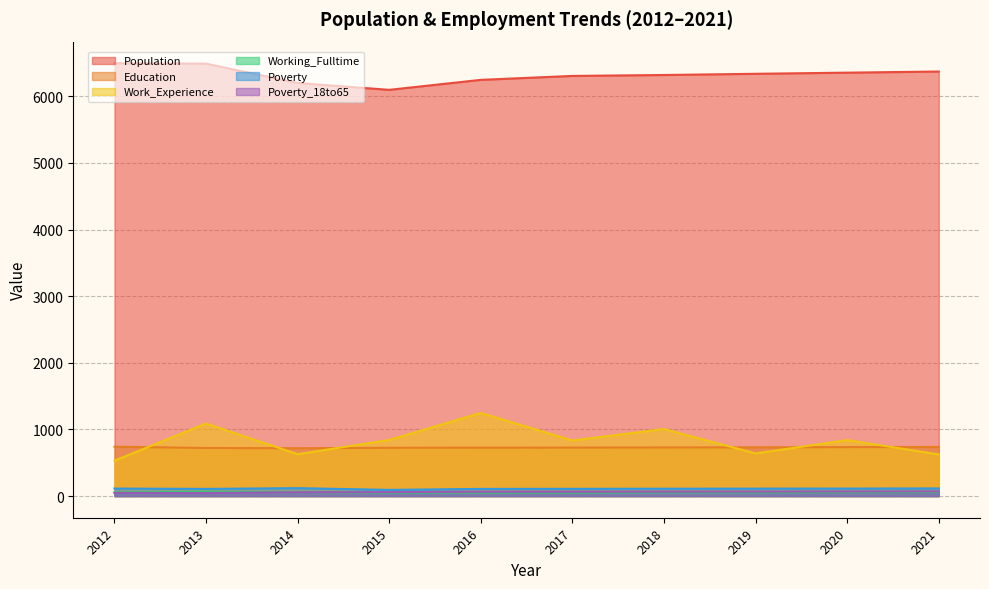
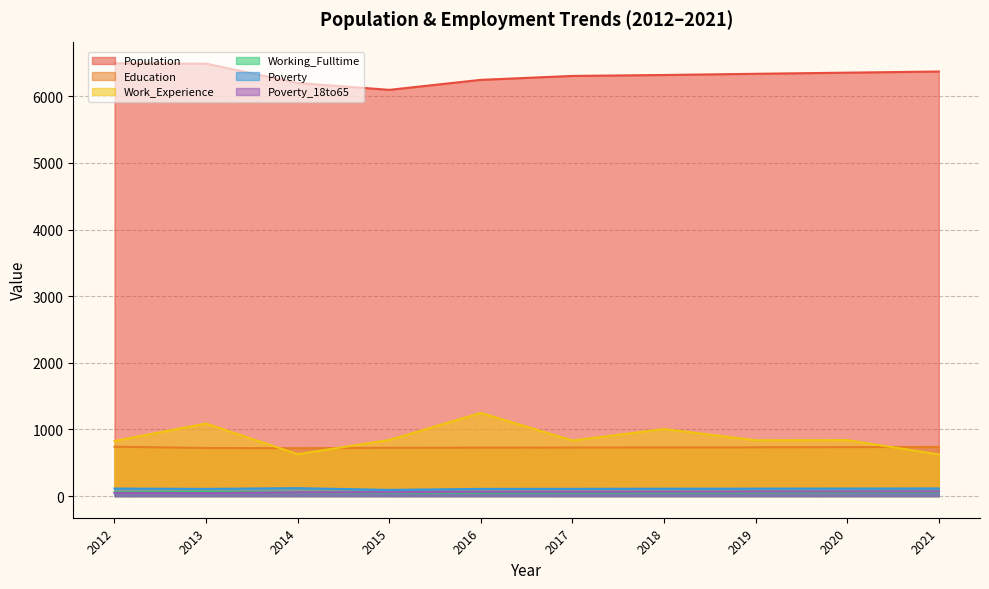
  {
    "Work_Experience": {
-     "2012": 500,
+     "2012": 800,
      "2013": 1100,
      "2014": 600,
      "2015": 800,
      "2016": 1200,
      "2017": 800,
      "2018": 1000,
-     "2019": 600,
+     "2019": 800,
      "2020": 800,
      "2021": 600
    },
    "Poverty": {
      "2012": 100,
      "2013": 100,
      "2014": 100,
      "2016": 100,
      "2017": 100,
      "2018": 100,
      "2019": 100,
      "2020": 100,
      "2021": 100
    }
  }
